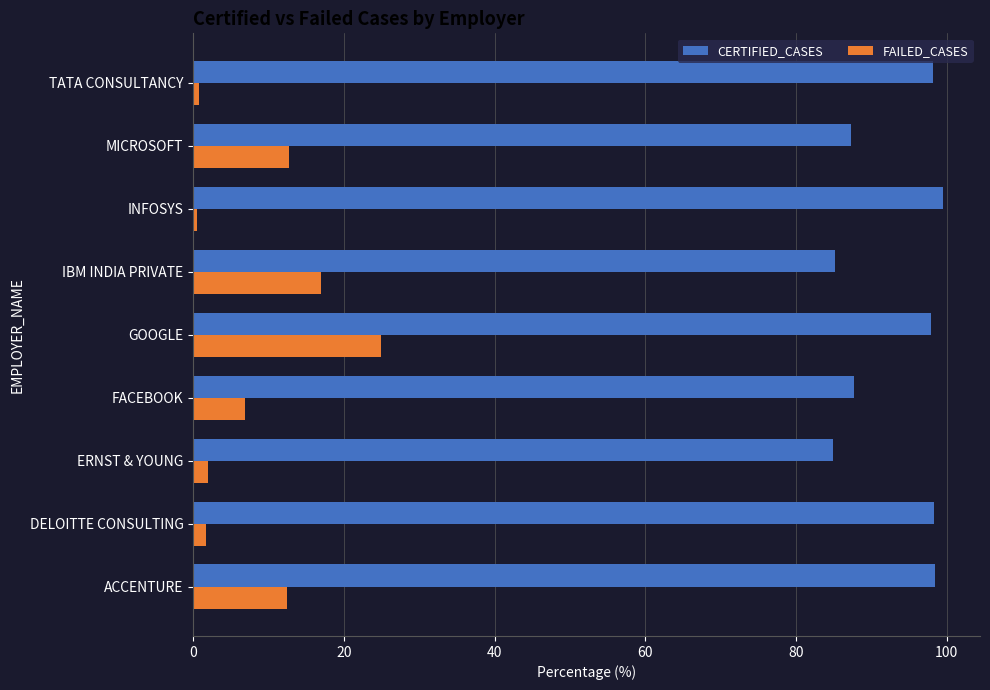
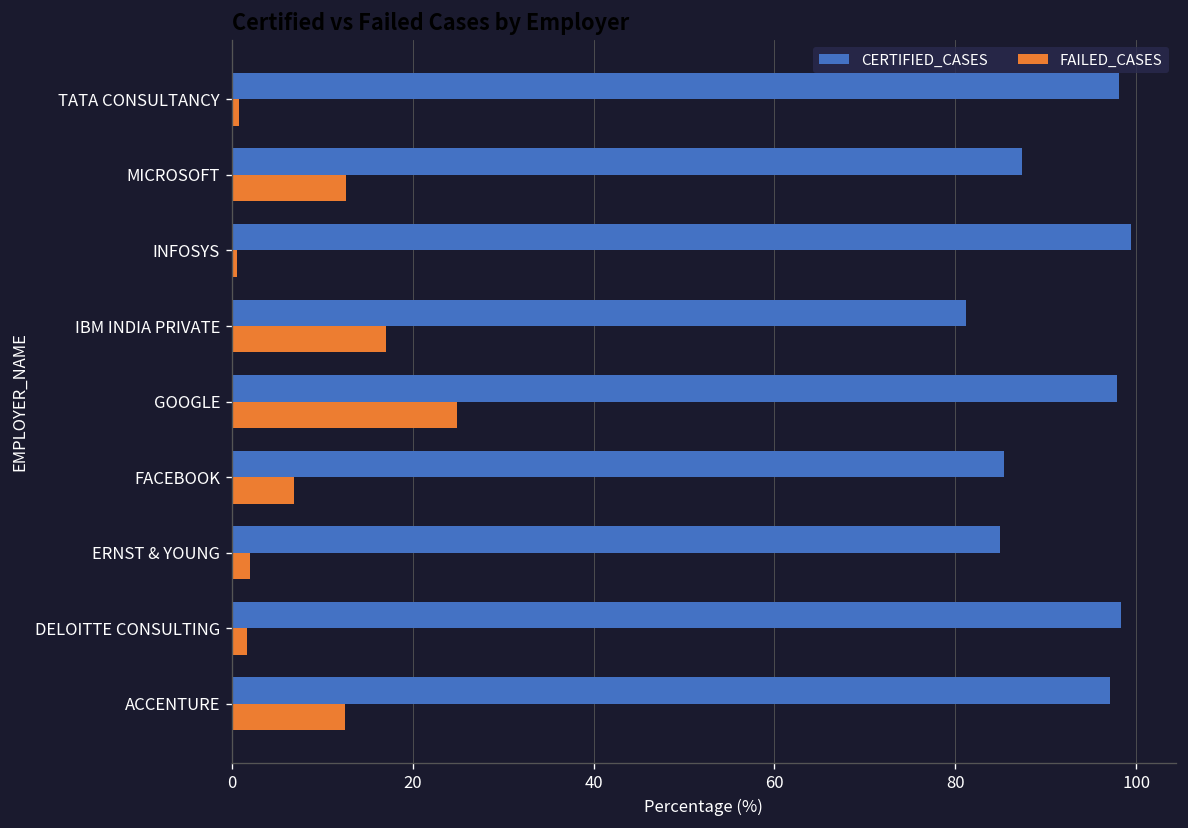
  {
    "CERTIFIED_CASES": {
      "TATA CONSULTANCY": 98,
      "MICROSOFT": 87,
      "INFOSYS": 99,
-     "IBM INDIA PRIVATE": 85,
+     "IBM INDIA PRIVATE": 81,
      "GOOGLE": 98,
-     "FACEBOOK": 88,
+     "FACEBOOK": 85,
      "ERNST & YOUNG": 85,
      "DELOITTE CONSULTING": 98,
-     "ACCENTURE": 98
+     "ACCENTURE": 97
    },
    "FAILED_CASES": {
      "TATA CONSULTANCY": 1,
      "MICROSOFT": 13,
      "INFOSYS": 1,
      "IBM INDIA PRIVATE": 17,
      "GOOGLE": 25,
      "FACEBOOK": 7,
      "ERNST & YOUNG": 2,
      "DELOITTE CONSULTING": 2,
      "ACCENTURE": 13
    }
  }
